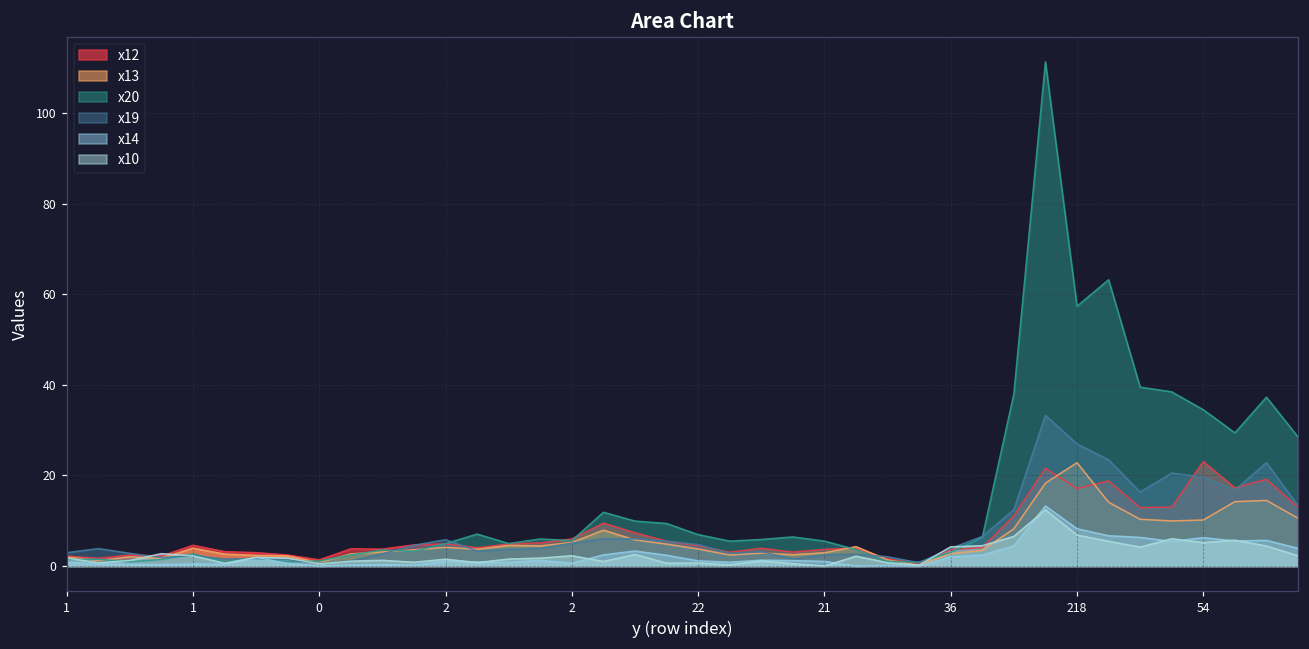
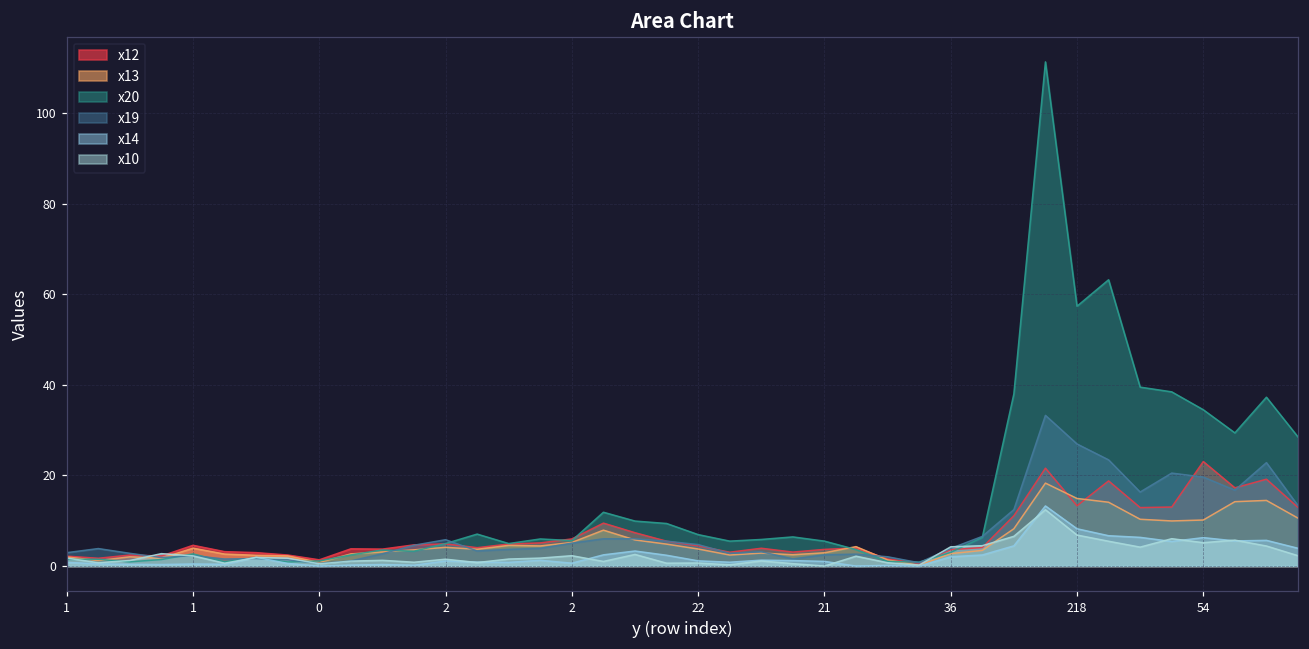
  {
    "x12": {
-     "218": 17,
+     "218": 13,
      "54": 23
    },
    "x13": {
-     "218": 23,
+     "218": 15,
      "54": 10
    }
  }
